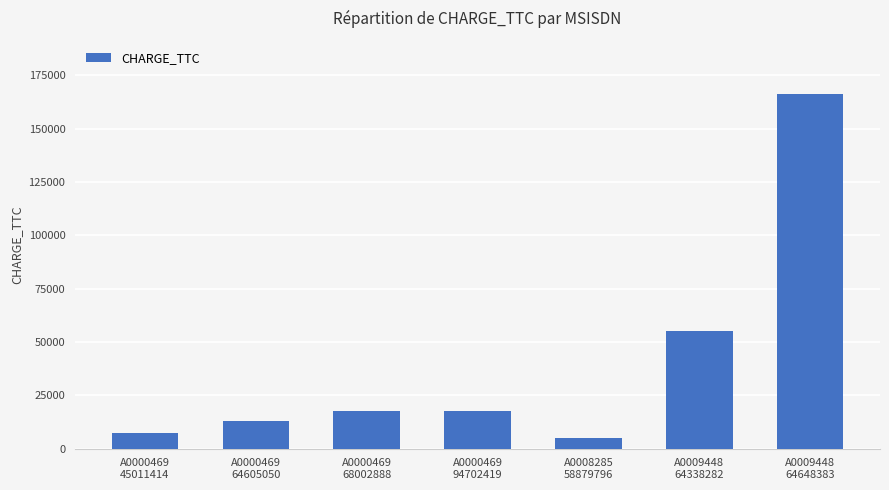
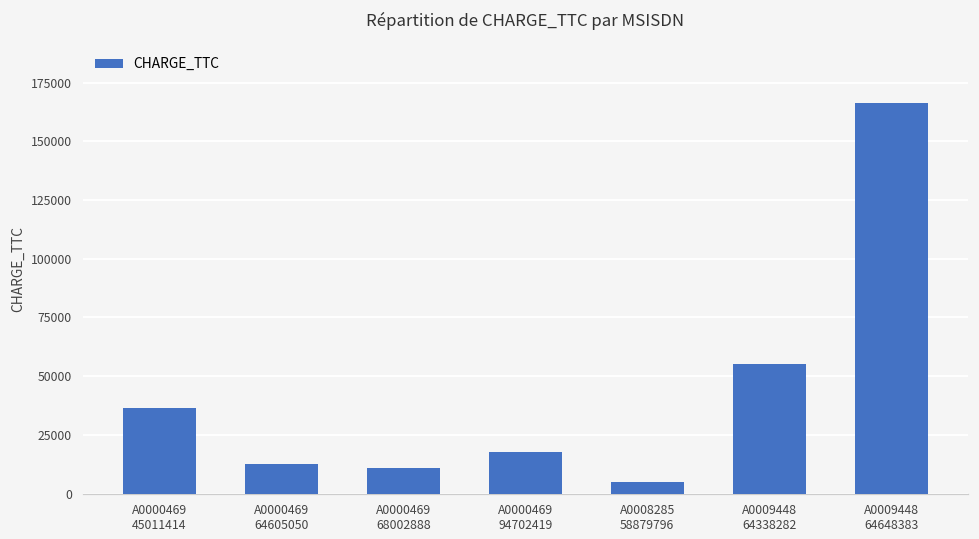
  {
-   "A0000469 45011414": 7000,
+   "A0000469 45011414": 36000,
    "A0000469 64605050": 13000,
-   "A0000469 68002888": 18000,
+   "A0000469 68002888": 11000,
    "A0000469 94702419": 18000,
    "A0008285 58879796": 5000,
    "A0009448 64338282": 55000,
    "A0009448 64648383": 166000
  }
